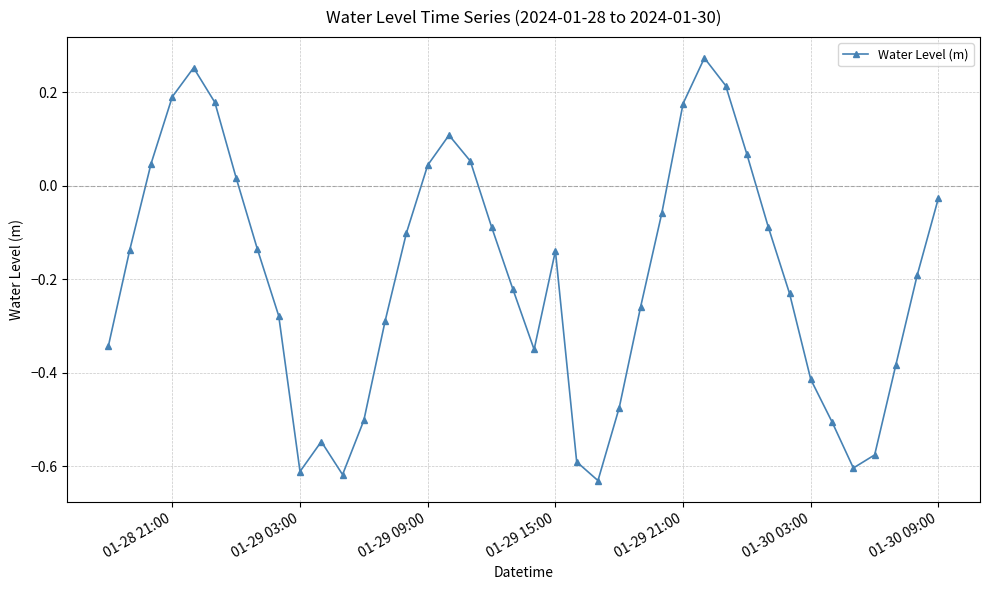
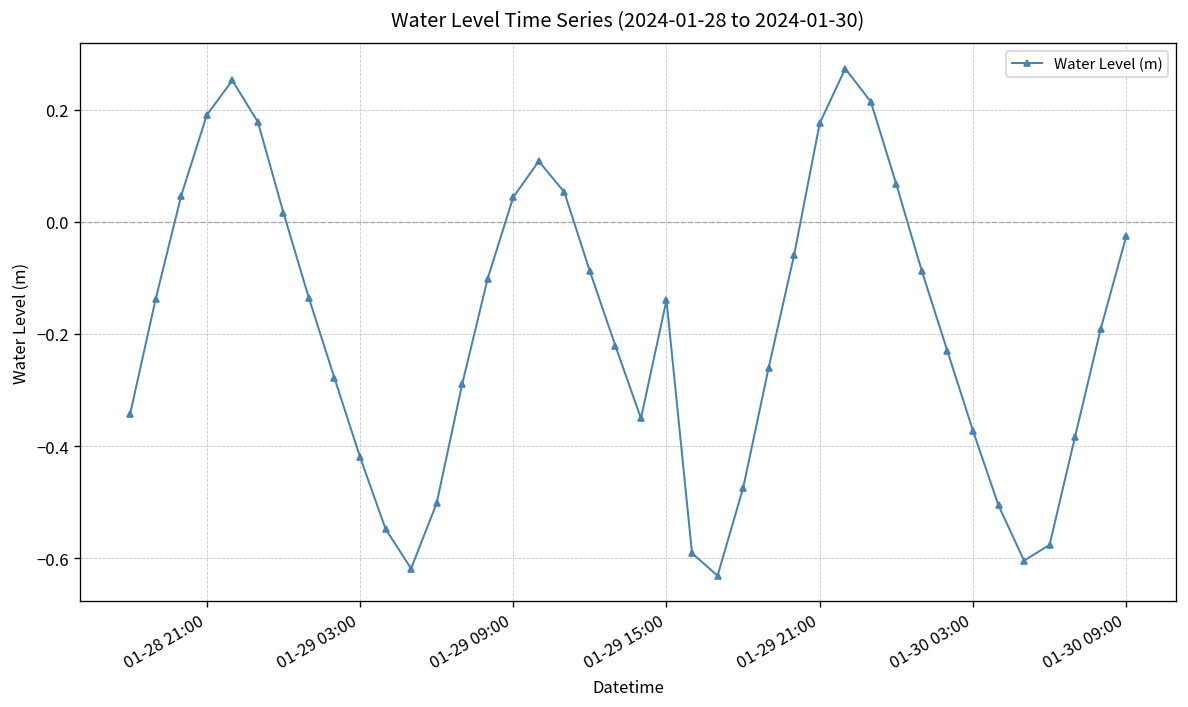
  {
    "01-28 21:00": 0.19,
-   "01-29 03:00": -0.61,
+   "01-29 03:00": -0.42,
    "01-29 09:00": 0.04,
    "01-29 15:00": -0.14,
    "01-29 21:00": 0.18,
-   "01-30 03:00": -0.41,
+   "01-30 03:00": -0.37,
    "01-30 09:00": -0.03
  }
